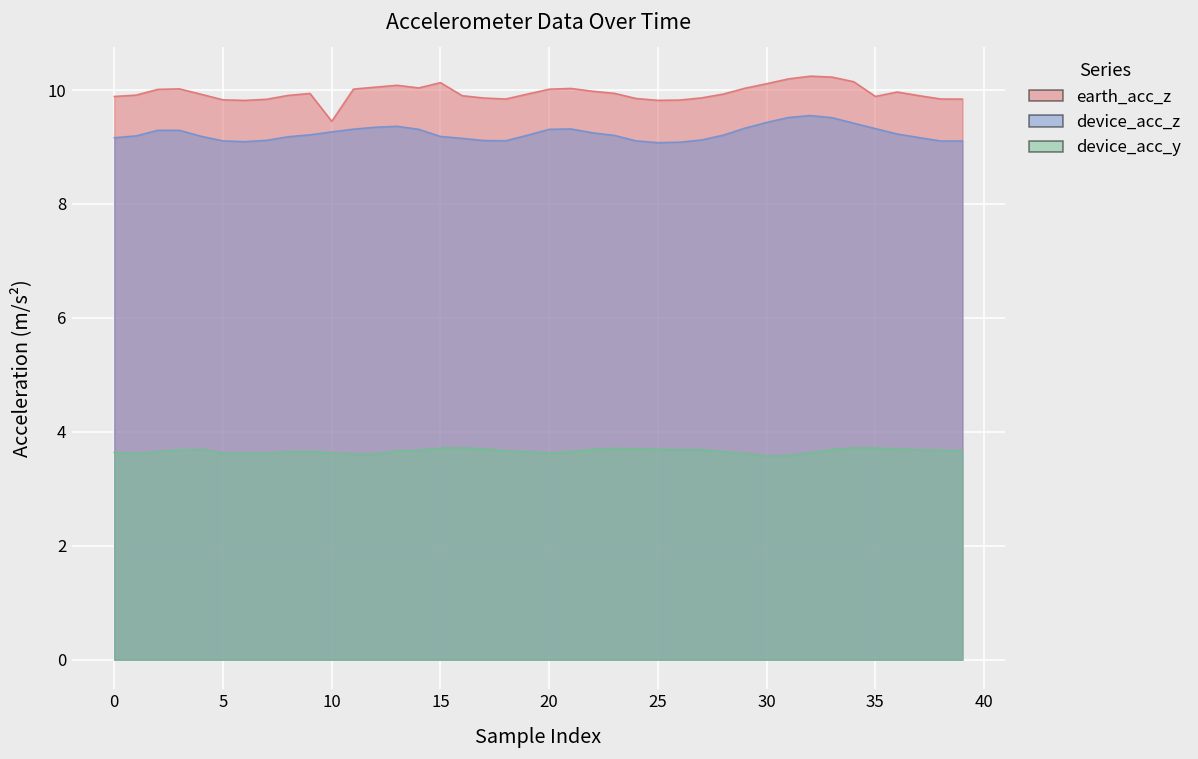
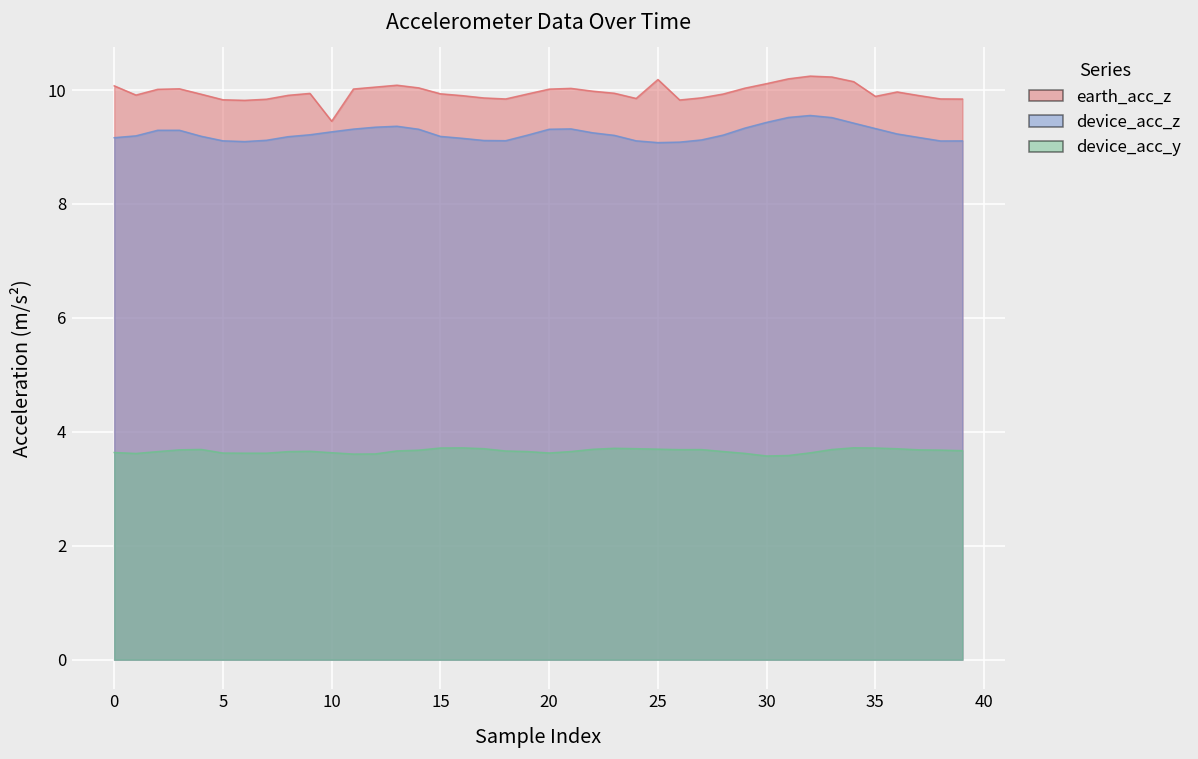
  {
    "earth_acc_z": {
-     "0": 9.9,
+     "0": 10.1,
      "5": 9.8,
      "10": 9.5,
-     "15": 10.1,
+     "15": 9.9,
      "20": 10.0,
-     "25": 9.8,
+     "25": 10.2,
      "30": 10.1,
      "35": 9.9
    }
  }
